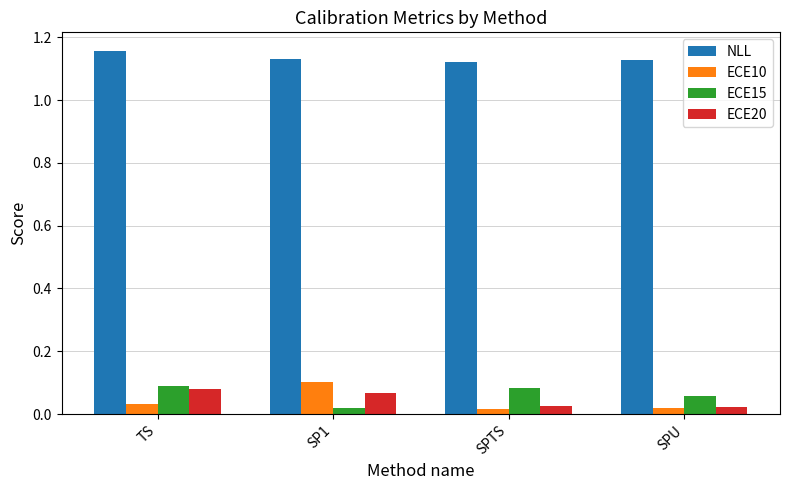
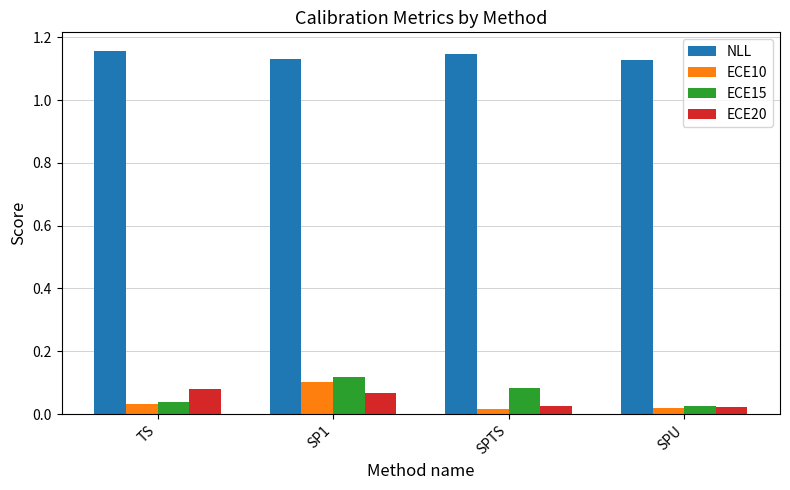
  {
    "NLL": {
      "TS": 1.16,
      "SP1": 1.13,
-     "SPTS": 1.12,
+     "SPTS": 1.15,
      "SPU": 1.13
    },
    "ECE10": {
      "TS": 0.03,
      "SP1": 0.10,
      "SPTS": 0.02,
      "SPU": 0.02
    },
    "ECE15": {
-     "TS": 0.09,
-     "SP1": 0.02,
+     "TS": 0.04,
+     "SP1": 0.12,
      "SPTS": 0.08,
-     "SPU": 0.06
+     "SPU": 0.02
    },
    "ECE20": {
      "TS": 0.08,
      "SP1": 0.07,
      "SPTS": 0.03,
      "SPU": 0.02
    }
  }
